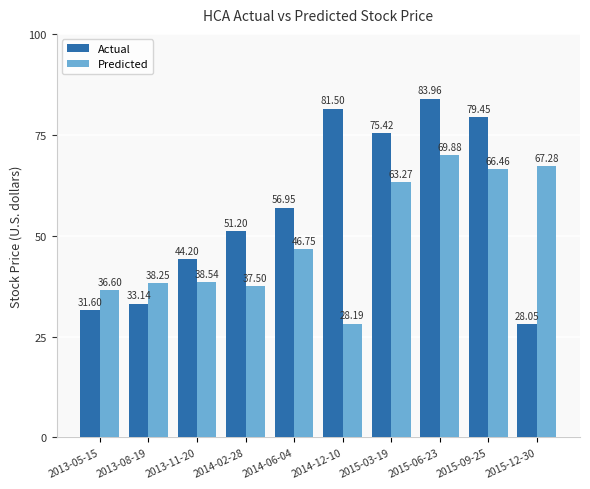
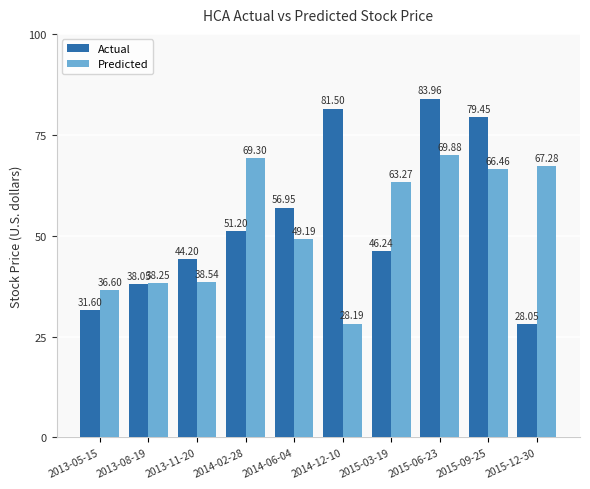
  {
    "Actual": {
      "2013-05-15": 31.60,
-     "2013-08-19": 33.14,
+     "2013-08-19": 38.05,
      "2013-11-20": 44.20,
      "2014-02-28": 51.20,
      "2014-06-04": 56.95,
      "2014-12-10": 81.50,
-     "2015-03-19": 75.42,
+     "2015-03-19": 46.24,
      "2015-06-23": 83.96,
      "2015-09-25": 79.45,
      "2015-12-30": 28.05
    },
    "Predicted": {
      "2013-05-15": 36.60,
      "2013-08-19": 38.25,
      "2013-11-20": 38.54,
-     "2014-02-28": 37.50,
-     "2014-06-04": 46.75,
+     "2014-02-28": 69.30,
+     "2014-06-04": 49.19,
      "2014-12-10": 28.19,
      "2015-03-19": 63.27,
      "2015-06-23": 69.88,
      "2015-09-25": 66.46,
      "2015-12-30": 67.28
    }
  }
